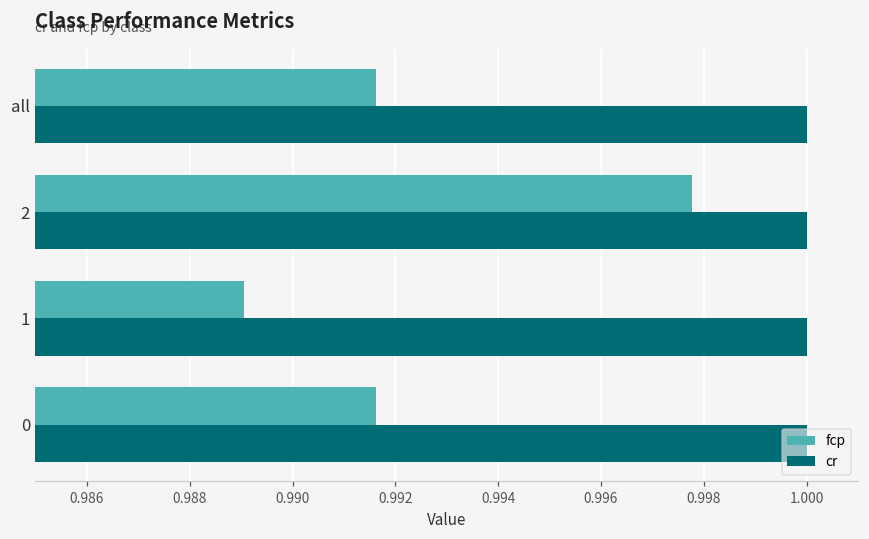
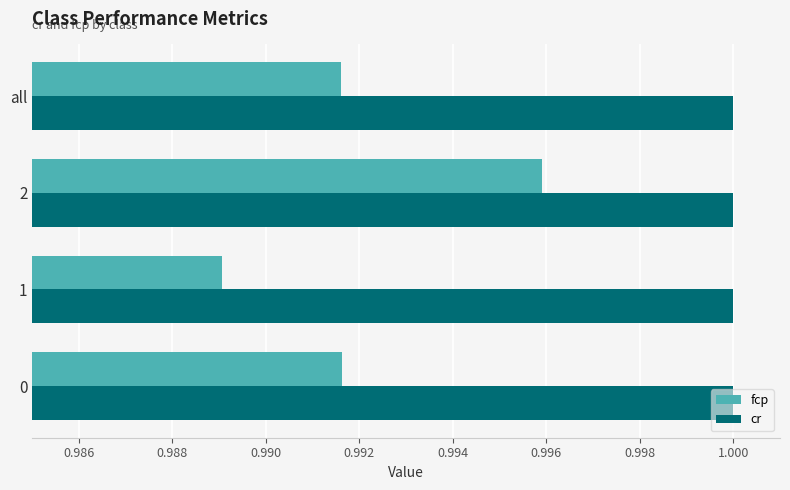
  {
    "fcp": {
      "all": 0.9916,
-     "2": 0.9978,
+     "2": 0.9959,
      "1": 0.9890,
      "0": 0.9916
    },
    "cr": {
      "all": 1.0000,
      "2": 1.0000,
      "1": 1.0000
    }
  }
